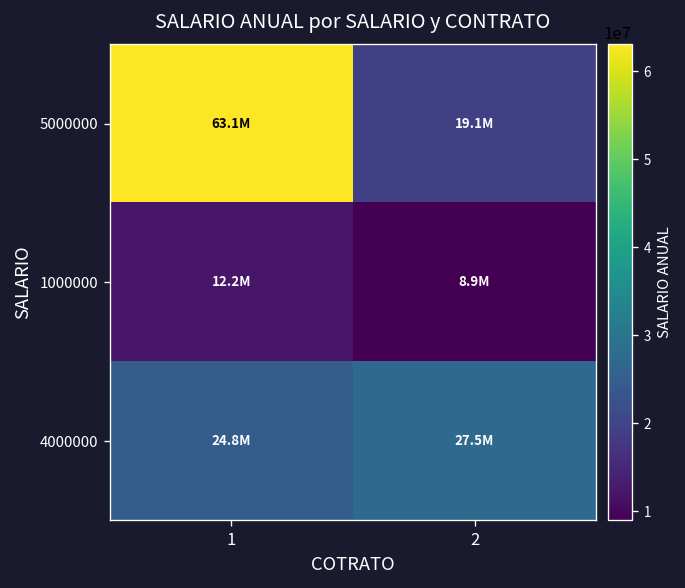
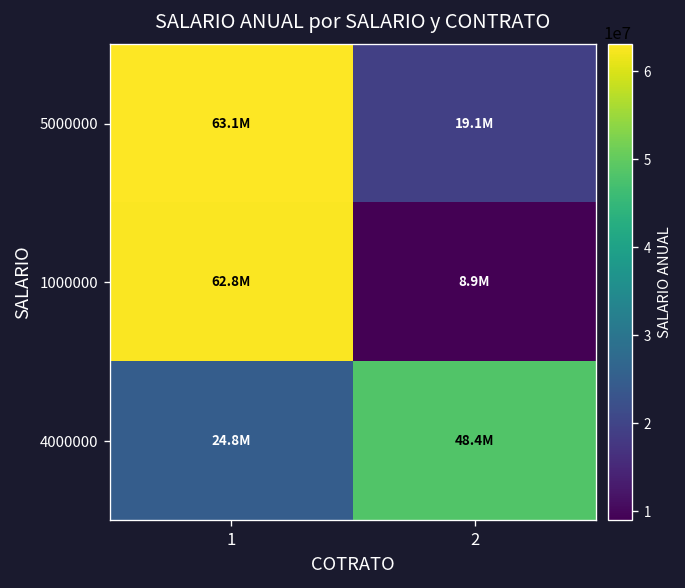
  {
    "5000000": {
      "1": "63.1M",
      "2": "19.1M"
    },
    "1000000": {
-     "1": "12.2M",
+     "1": "62.8M",
      "2": "8.9M"
    },
    "4000000": {
      "1": "24.8M",
-     "2": "27.5M"
+     "2": "48.4M"
    }
  }
